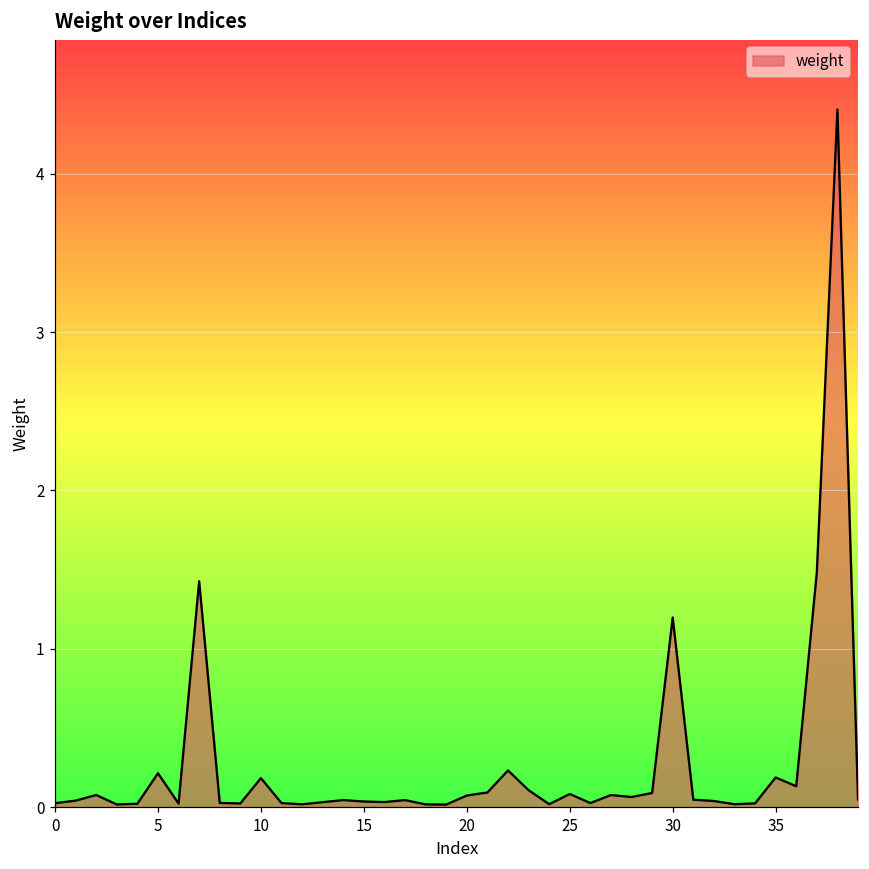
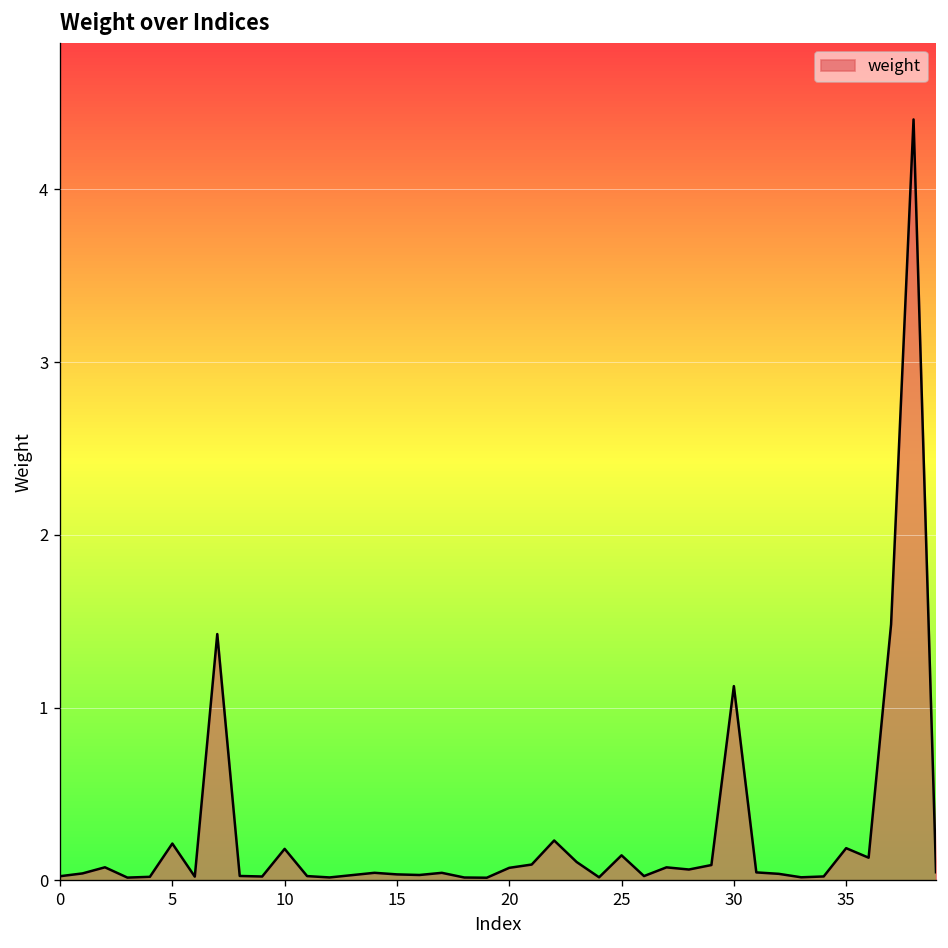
  {
    "0": 0.02,
    "5": 0.21,
    "10": 0.18,
    "15": 0.04,
    "20": 0.07,
-   "25": 0.08,
-   "30": 1.20,
+   "25": 0.15,
+   "30": 1.13,
    "35": 0.19
  }
